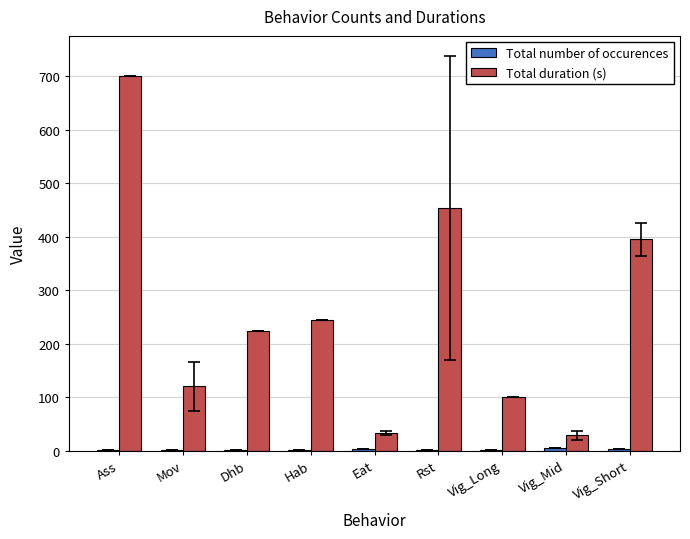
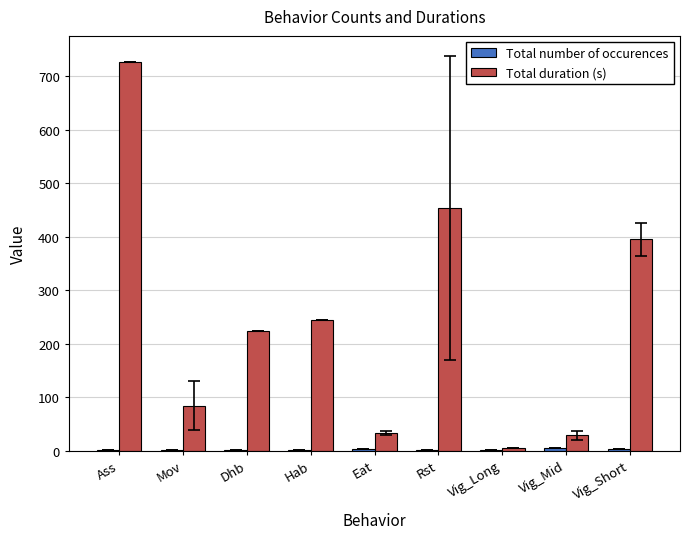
  {
    "Total duration (s)": {
-     "Ass": 700,
-     "Mov": 120,
+     "Ass": 730,
+     "Mov": 80,
      "Dhb": 220,
      "Hab": 240,
      "Eat": 30,
      "Rst": 450,
-     "Vig_Long": 100,
+     "Vig_Long": 0,
      "Vig_Mid": 30,
      "Vig_Short": 400
    }
  }
